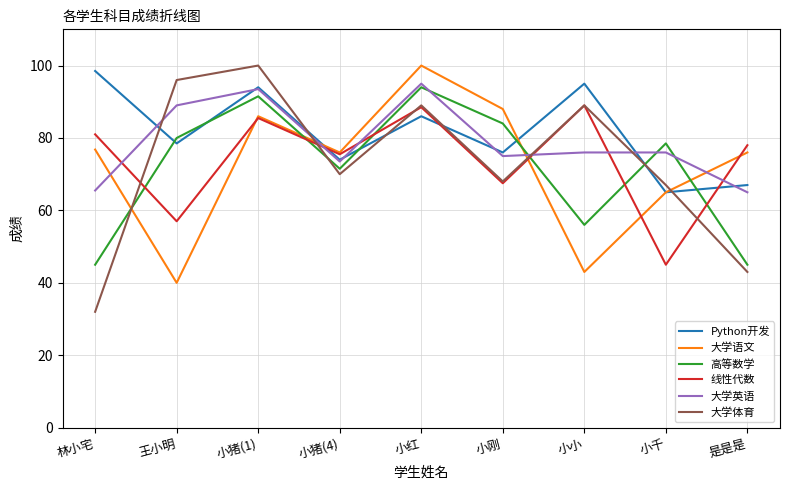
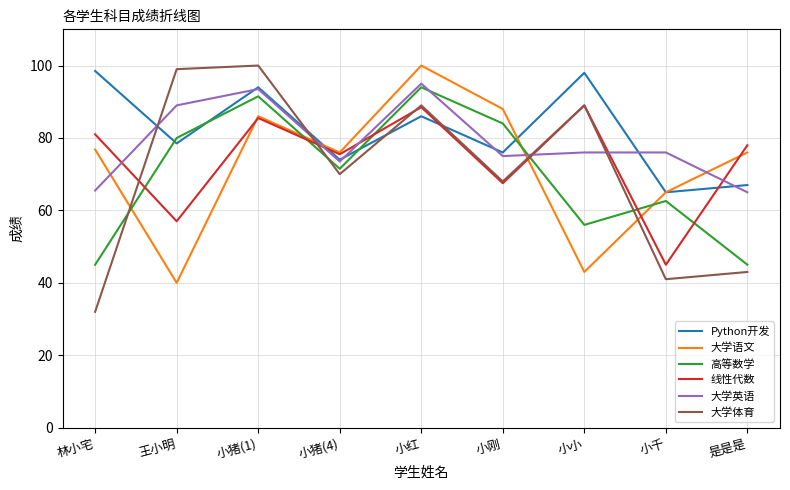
  {
    "Python开发": {
      "林小宅": 99,
      "王小明": 79,
      "小红": 86,
      "小刚": 76,
-     "小小": 95,
+     "小小": 98,
      "是是是": 67
    },
    "大学语文": {
      "林小宅": 77,
      "王小明": 40,
      "小红": 100,
      "小刚": 88,
      "小小": 43,
      "是是是": 76
    },
    "高等数学": {
      "林小宅": 45,
      "王小明": 80,
      "小猪(1)": 92,
      "小猪(4)": 72,
      "小红": 94,
      "小刚": 84,
      "小小": 56,
-     "小千": 79,
+     "小千": 63,
      "是是是": 45
    },
    "线性代数": {
      "林小宅": 81,
      "王小明": 57,
      "小千": 45,
      "是是是": 78
    },
    "大学英语": {
      "林小宅": 66,
      "王小明": 89,
      "小红": 95,
      "小刚": 75,
      "小小": 76,
      "小千": 76,
      "是是是": 65
    },
    "大学体育": {
      "林小宅": 32,
-     "王小明": 96,
+     "王小明": 99,
      "小猪(1)": 100,
      "小猪(4)": 70,
-     "小千": 67,
+     "小千": 41,
      "是是是": 43
    }
  }
